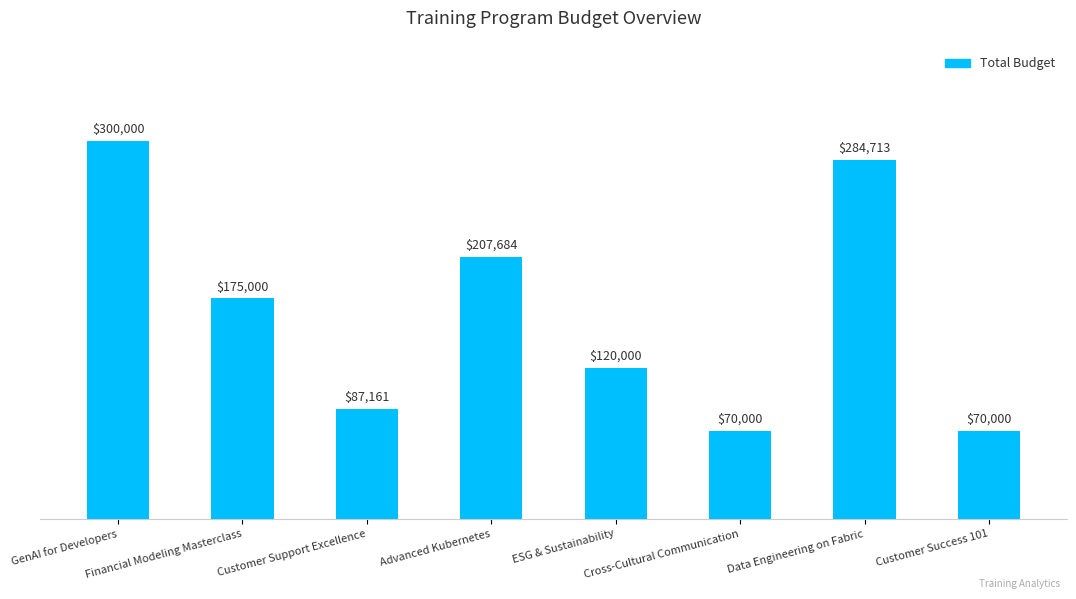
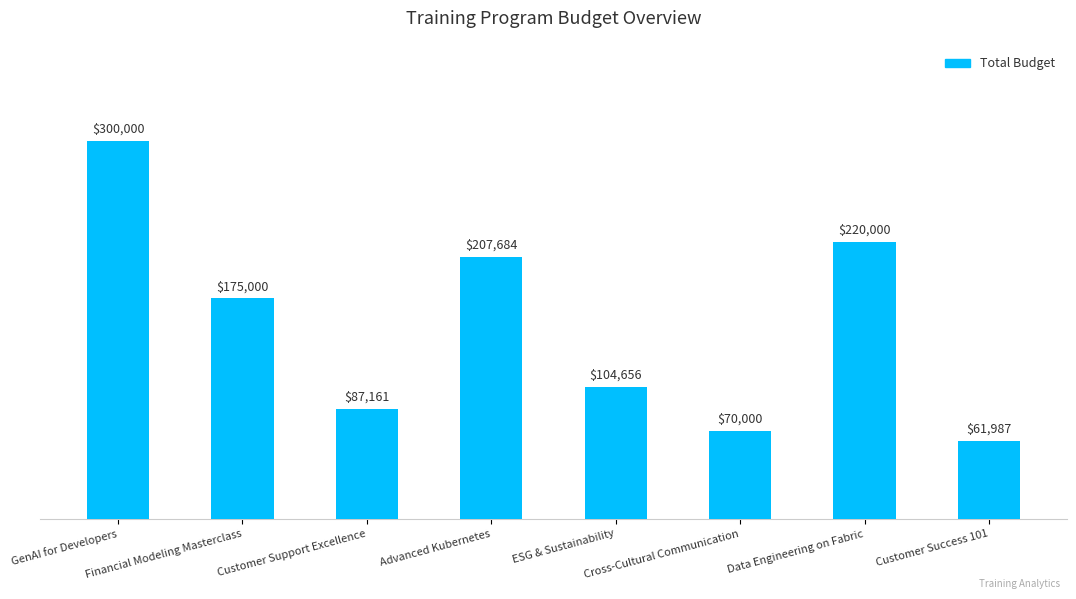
  {
    "GenAI for Developers": "$300,000",
    "Financial Modeling Masterclass": "$175,000",
    "Customer Support Excellence": "$87,161",
    "Advanced Kubernetes": "$207,684",
-   "ESG & Sustainability": "$120,000",
+   "ESG & Sustainability": "$104,656",
    "Cross-Cultural Communication": "$70,000",
-   "Data Engineering on Fabric": "$284,713",
-   "Customer Success 101": "$70,000"
+   "Data Engineering on Fabric": "$220,000",
+   "Customer Success 101": "$61,987"
  }
